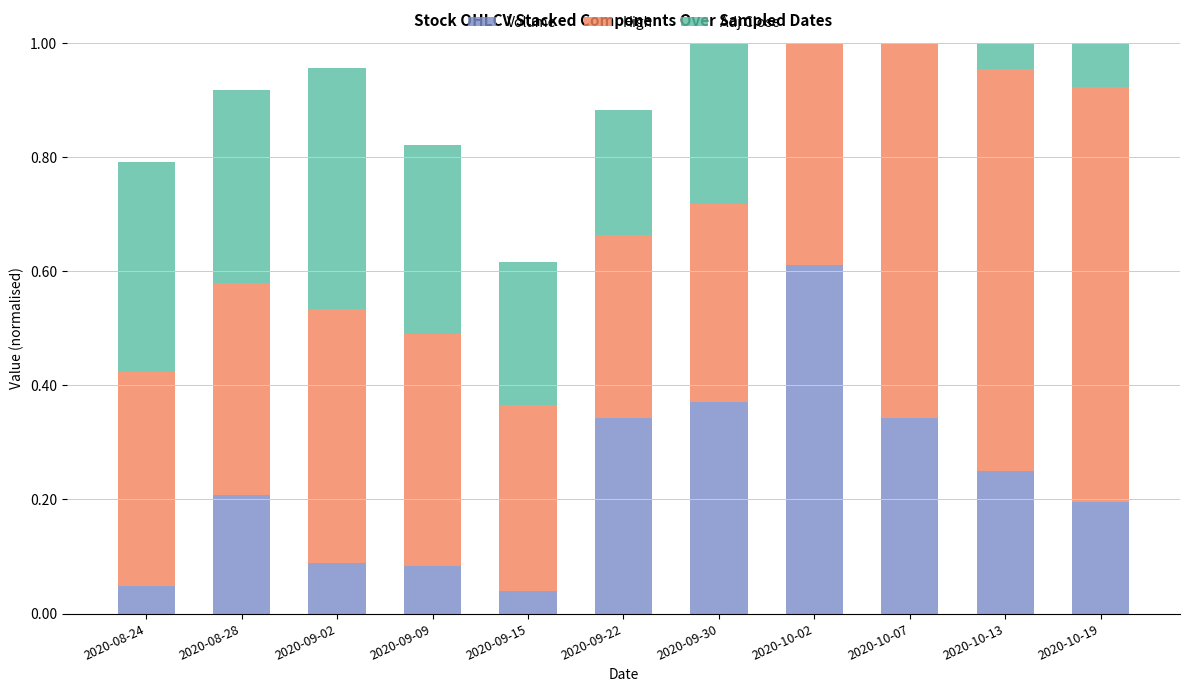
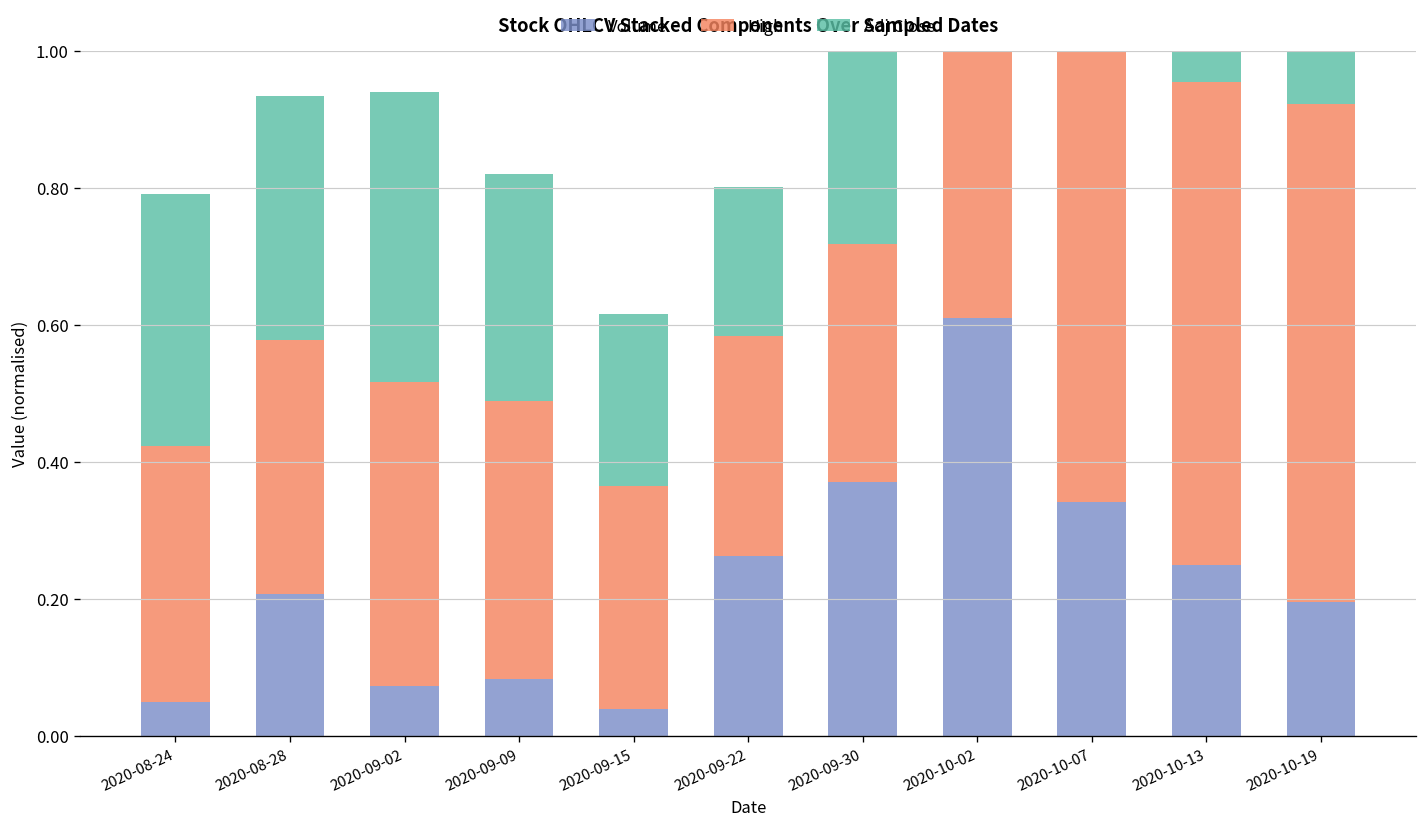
  {
    "Volume": {
      "2020-08-24": 0.05,
      "2020-08-28": 0.21,
-     "2020-09-02": 0.09,
+     "2020-09-02": 0.07,
      "2020-09-09": 0.08,
      "2020-09-15": 0.04,
-     "2020-09-22": 0.34,
+     "2020-09-22": 0.26,
      "2020-09-30": 0.37,
      "2020-10-02": 0.61,
      "2020-10-07": 0.34,
      "2020-10-13": 0.25,
      "2020-10-19": 0.20
    },
    "High": {
      "2020-08-24": 0.37,
      "2020-08-28": 0.37,
      "2020-09-02": 0.44,
      "2020-09-09": 0.41,
      "2020-09-15": 0.33,
      "2020-09-22": 0.32,
      "2020-09-30": 0.35,
      "2020-10-13": 0.71,
      "2020-10-19": 0.73
    },
    "Adj Close": {
      "2020-08-24": 0.37,
-     "2020-08-28": 0.34,
+     "2020-08-28": 0.36,
      "2020-09-02": 0.42,
      "2020-09-09": 0.33,
      "2020-09-15": 0.25,
      "2020-09-22": 0.22
    }
  }
